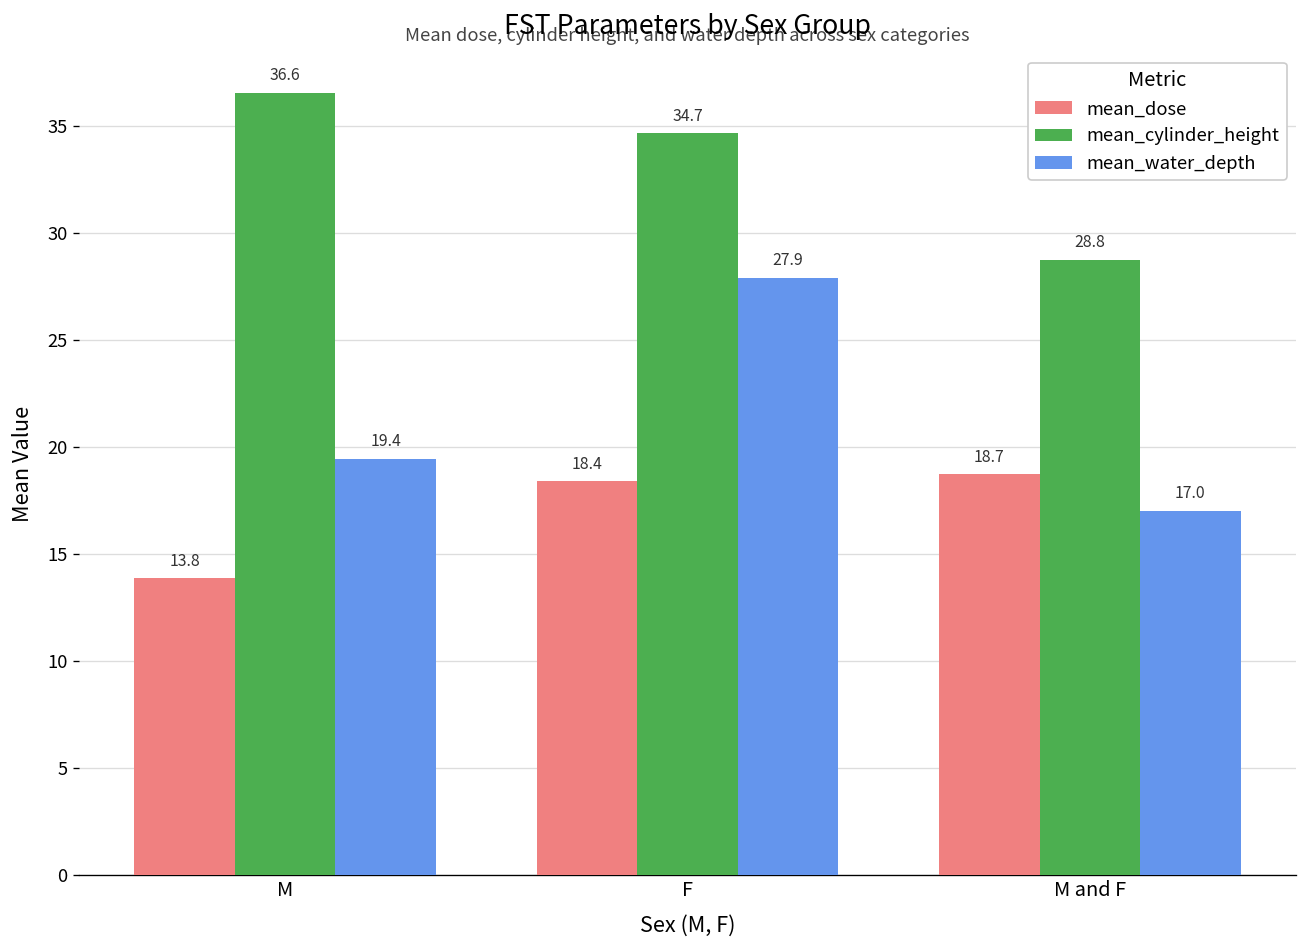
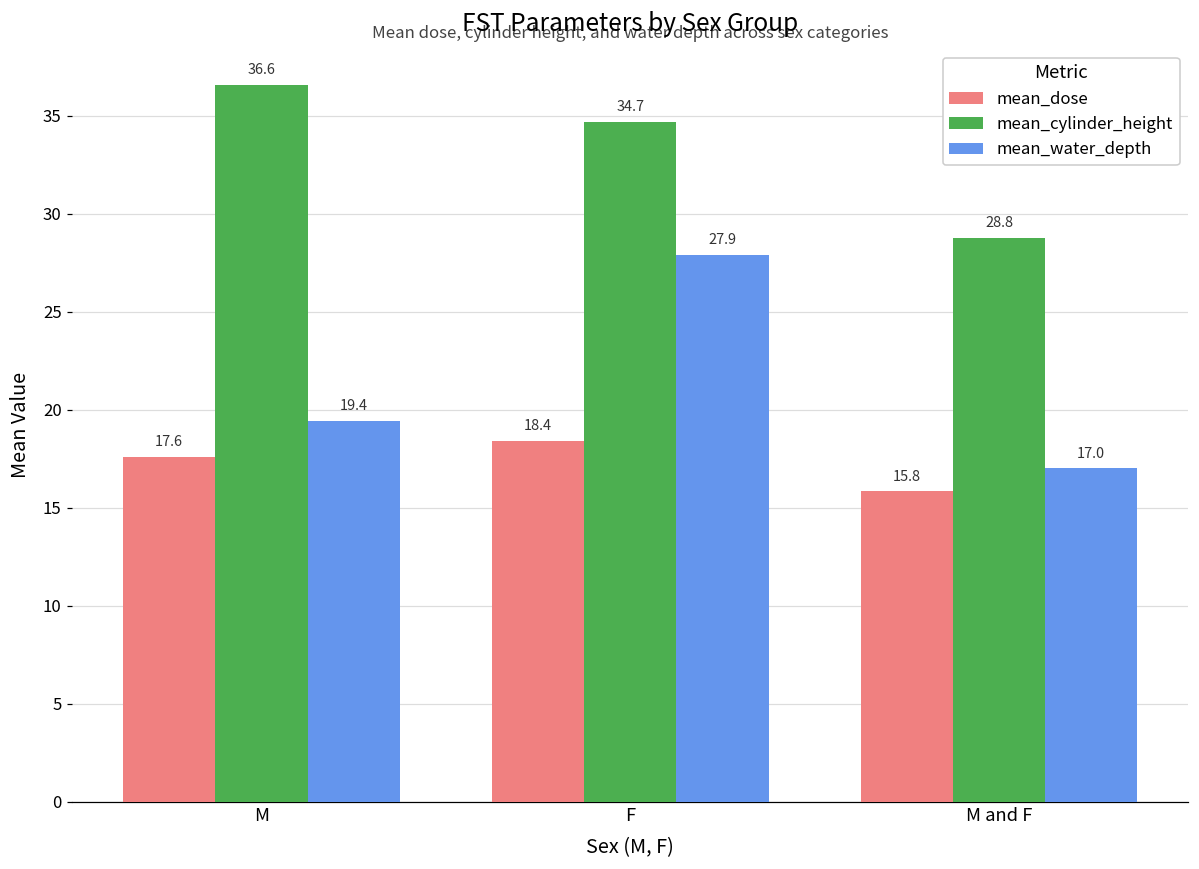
  {
    "mean_dose": {
-     "M": 13.8,
+     "M": 17.6,
      "F": 18.4,
-     "M and F": 18.7
+     "M and F": 15.8
    },
    "mean_cylinder_height": {
      "M": 36.6,
      "F": 34.7,
      "M and F": 28.8
    },
    "mean_water_depth": {
      "M": 19.4,
      "F": 27.9,
      "M and F": 17.0
    }
  }
